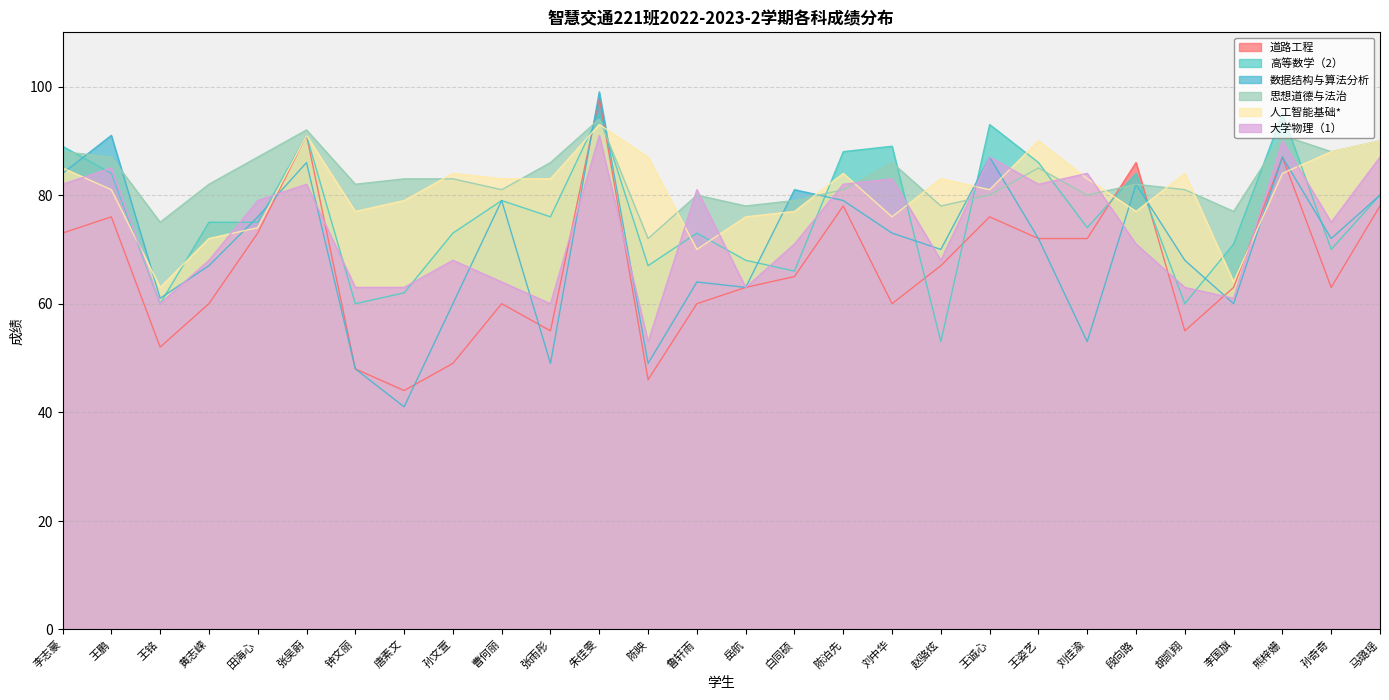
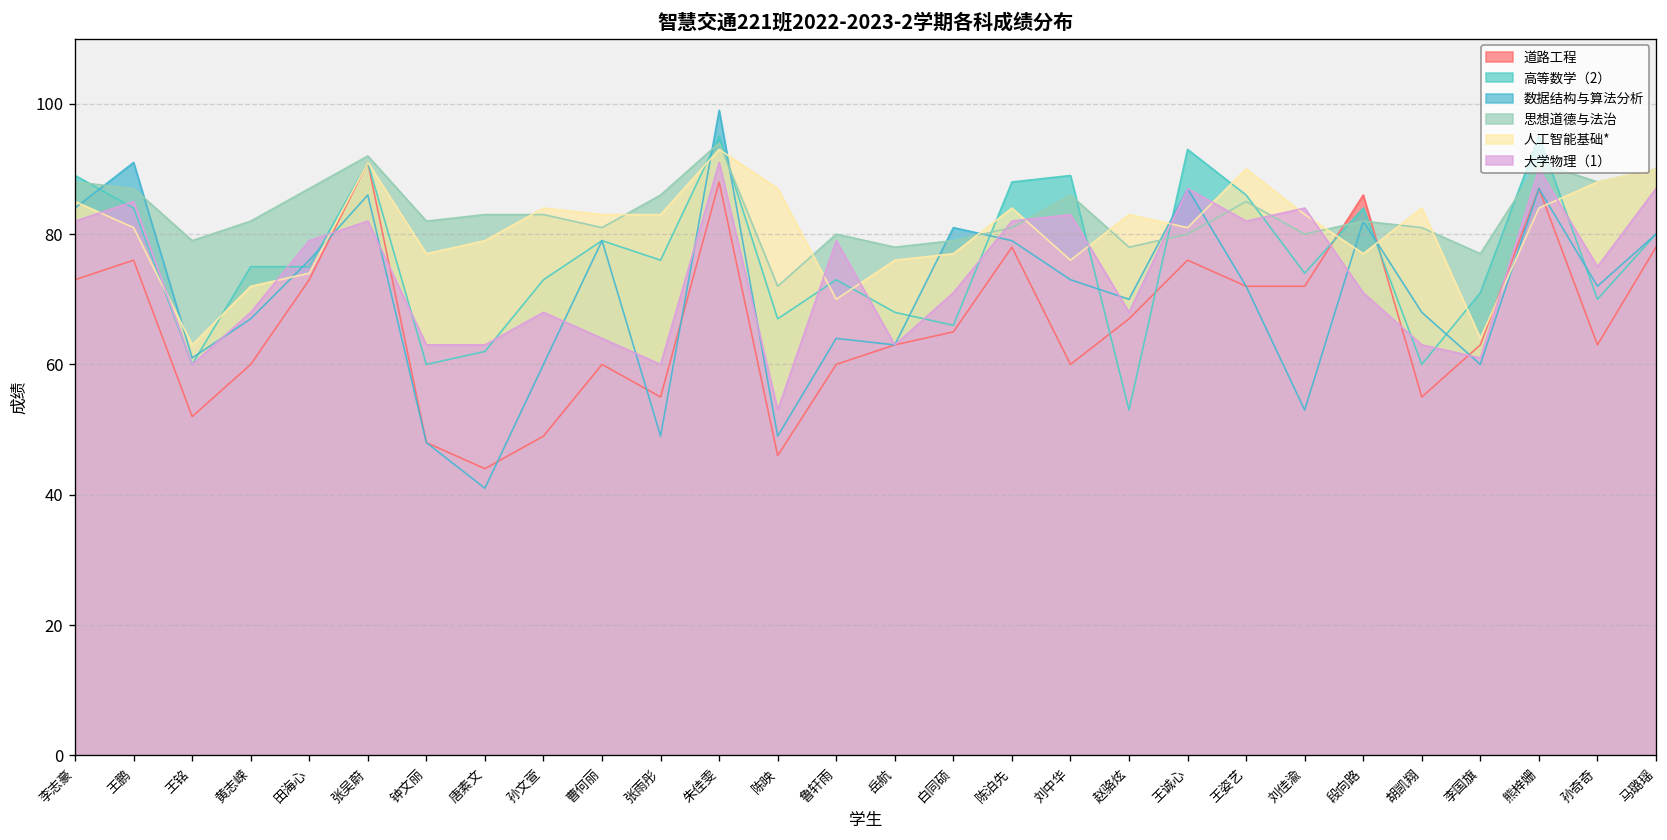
  {
    "道路工程": {
      "李志豪": 73,
      "王鹏": 76,
      "王铭": 52,
      "黄志嵘": 60,
      "田海心": 73,
      "唐素文": 44,
      "孙文萱": 49,
      "曹何丽": 60,
      "张雨彤": 55,
-     "朱佳雯": 98,
+     "朱佳雯": 88,
      "陈映": 46,
      "鲁轩雨": 60,
      "白同硕": 65,
      "陈泊先": 78,
      "刘中华": 60,
      "赵骆炫": 67,
      "王诚心": 76,
      "刘佳渝": 72,
      "段向路": 86,
      "胡凯翔": 55,
      "李国旗": 63,
      "孙奇奇": 63,
      "马璐瑶": 78
    },
    "思想道德与法治": {
      "李志豪": 88,
      "王鹏": 87,
-     "王铭": 75,
+     "王铭": 79,
      "黄志嵘": 82,
      "田海心": 87,
      "张吴蔚": 92,
      "钟文丽": 82,
      "唐素文": 83,
      "孙文萱": 83,
      "曹何丽": 81,
      "张雨彤": 86,
      "朱佳雯": 94,
      "陈映": 72,
      "鲁轩雨": 80,
      "岳航": 78,
      "白同硕": 79,
      "陈泊先": 81,
      "刘中华": 86,
      "赵骆炫": 78,
      "王诚心": 80,
      "王姿艺": 85,
      "刘佳渝": 80,
      "胡凯翔": 81,
      "李国旗": 77
    },
    "人工智能基础*": {
      "李志豪": 85,
      "王鹏": 81,
      "王铭": 63,
      "黄志嵘": 72,
      "田海心": 74,
      "钟文丽": 77,
      "唐素文": 79,
      "孙文萱": 84,
      "曹何丽": 83,
      "张雨彤": 83,
      "朱佳雯": 93,
      "陈映": 87,
      "鲁轩雨": 70,
      "岳航": 76,
      "白同硕": 77,
      "陈泊先": 84,
      "刘中华": 76,
      "赵骆炫": 83,
      "王诚心": 81,
      "王姿艺": 90,
      "刘佳渝": 83,
      "段向路": 77,
      "胡凯翔": 84,
      "李国旗": 64,
      "熊梓姗": 84
    },
    "大学物理（1）": {
      "李志豪": 82,
      "王鹏": 85,
      "黄志嵘": 68,
      "田海心": 79,
      "张吴蔚": 82,
      "钟文丽": 63,
      "唐素文": 63,
      "孙文萱": 68,
      "曹何丽": 64,
      "张雨彤": 60,
      "朱佳雯": 91,
      "陈映": 53,
-     "鲁轩雨": 81,
+     "鲁轩雨": 79,
      "白同硕": 71,
      "陈泊先": 82,
      "刘中华": 83,
      "赵骆炫": 68,
      "王姿艺": 82,
      "刘佳渝": 84,
      "段向路": 71,
      "胡凯翔": 63,
      "李国旗": 61,
      "熊梓姗": 90,
      "孙奇奇": 75,
      "马璐瑶": 87
    }
  }
